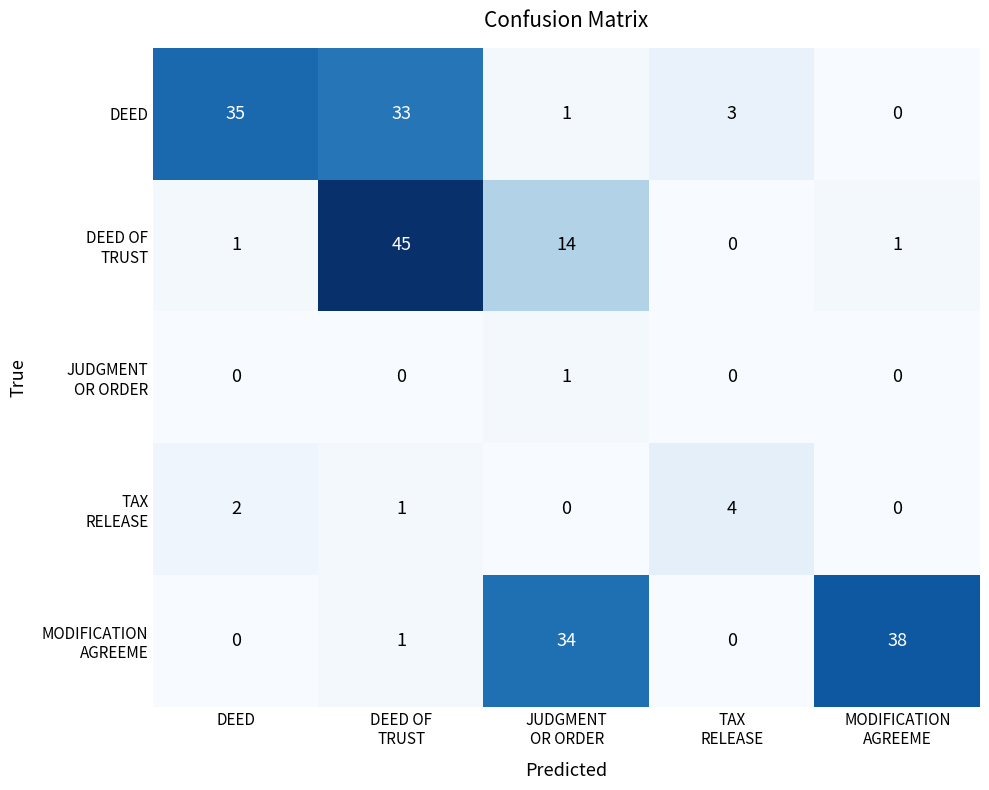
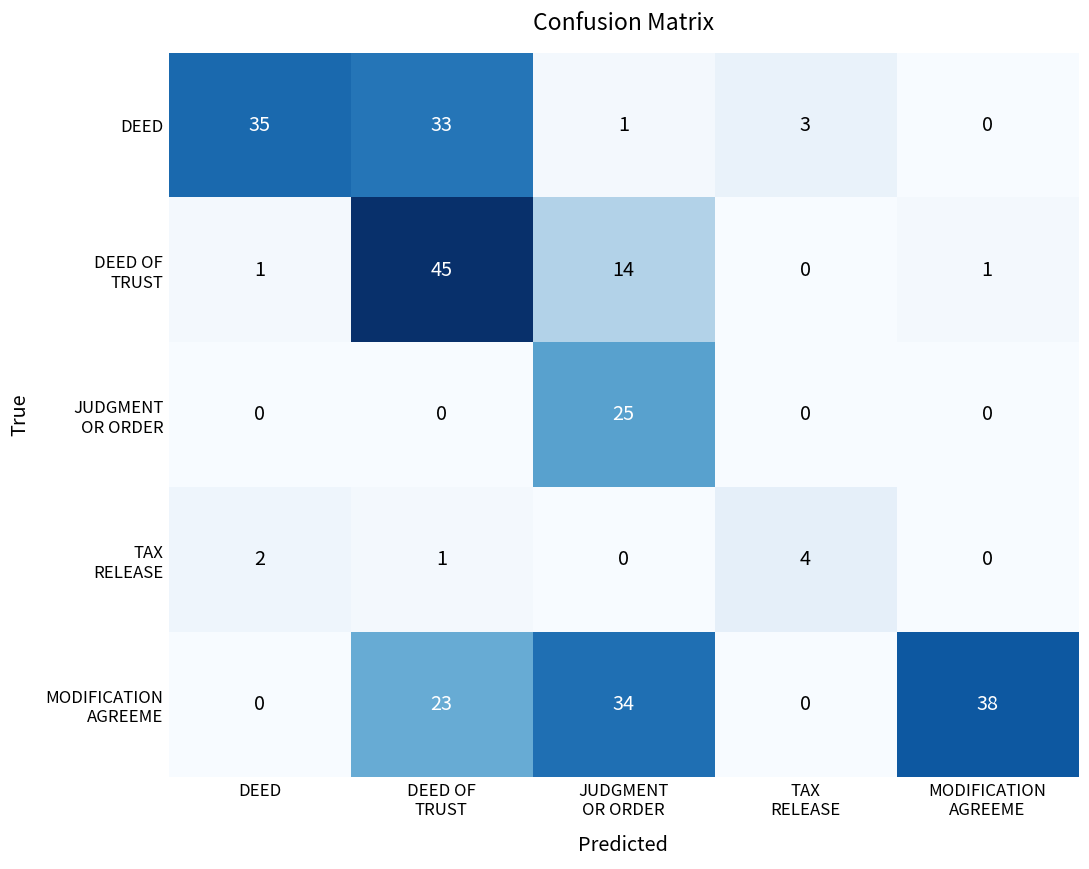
  {
    "DEED": {
      "DEED": 35,
      "DEED OF TRUST": 33,
      "JUDGMENT OR ORDER": 1,
      "TAX RELEASE": 3,
      "MODIFICATION AGREEME": 0
    },
    "DEED OF TRUST": {
      "DEED": 1,
      "DEED OF TRUST": 45,
      "JUDGMENT OR ORDER": 14,
      "TAX RELEASE": 0,
      "MODIFICATION AGREEME": 1
    },
    "JUDGMENT OR ORDER": {
      "DEED": 0,
      "DEED OF TRUST": 0,
-     "JUDGMENT OR ORDER": 1,
+     "JUDGMENT OR ORDER": 25,
      "TAX RELEASE": 0,
      "MODIFICATION AGREEME": 0
    },
    "TAX RELEASE": {
      "DEED": 2,
      "DEED OF TRUST": 1,
      "JUDGMENT OR ORDER": 0,
      "TAX RELEASE": 4,
      "MODIFICATION AGREEME": 0
    },
    "MODIFICATION AGREEME": {
      "DEED": 0,
-     "DEED OF TRUST": 1,
+     "DEED OF TRUST": 23,
      "JUDGMENT OR ORDER": 34,
      "TAX RELEASE": 0,
      "MODIFICATION AGREEME": 38
    }
  }
